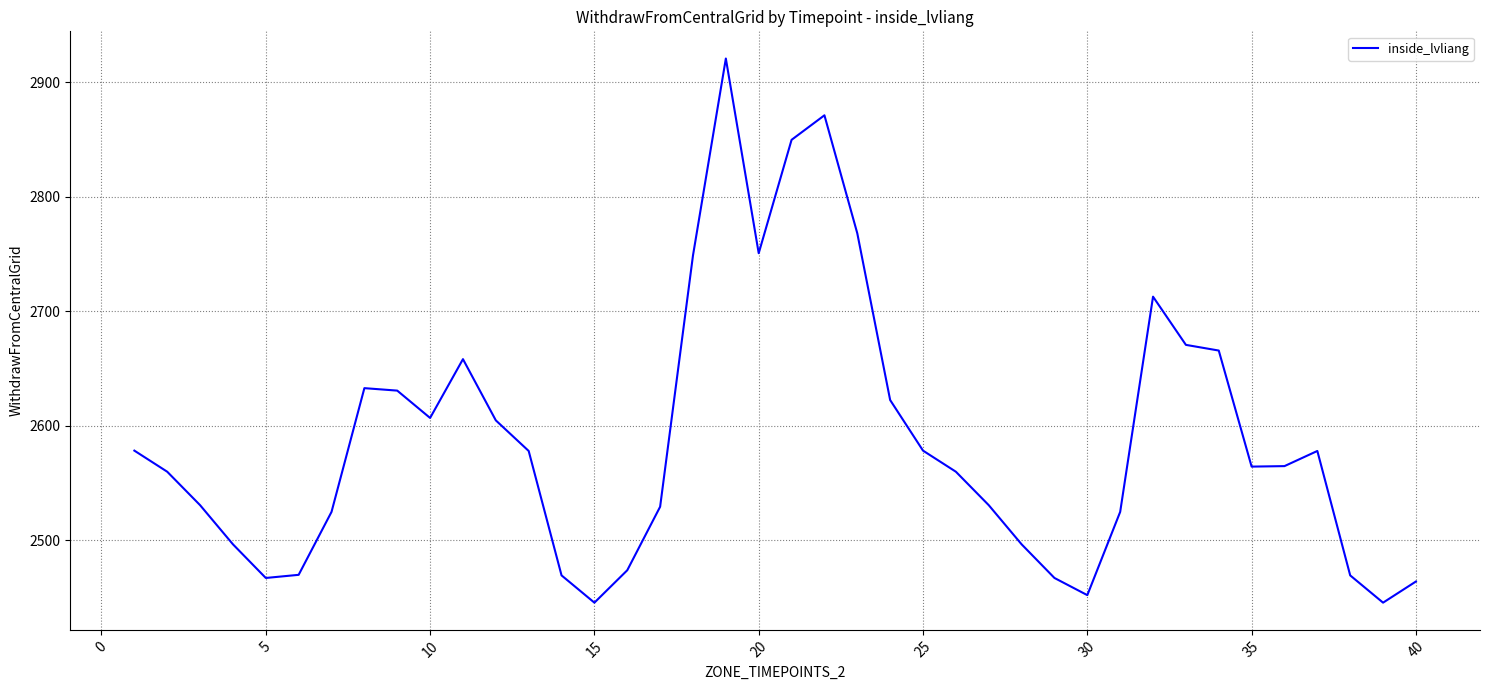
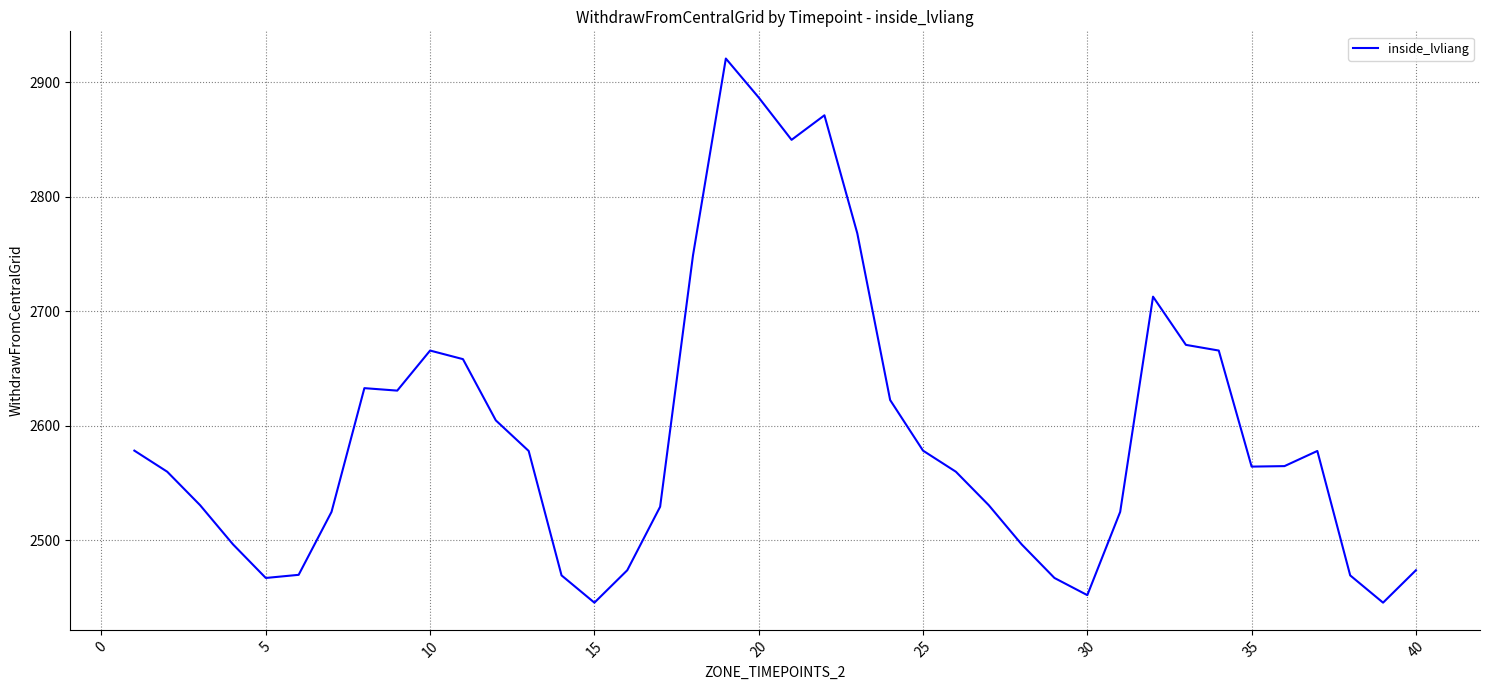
  {
    "5": 2467,
-   "10": 2607,
+   "10": 2666,
    "15": 2445,
-   "20": 2751,
+   "20": 2887,
    "25": 2578,
    "30": 2452,
    "35": 2564,
-   "40": 2464
+   "40": 2474
  }
